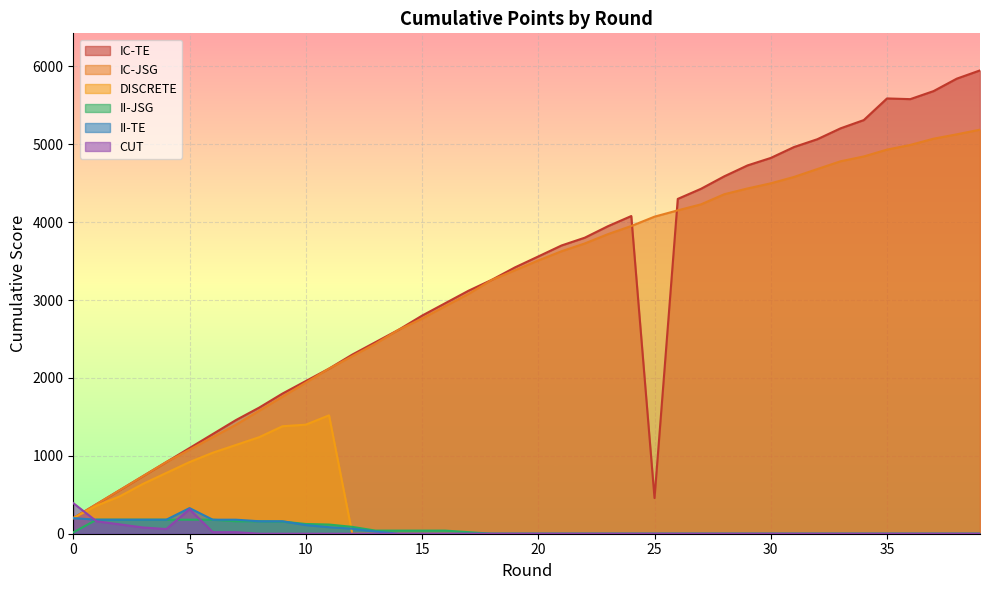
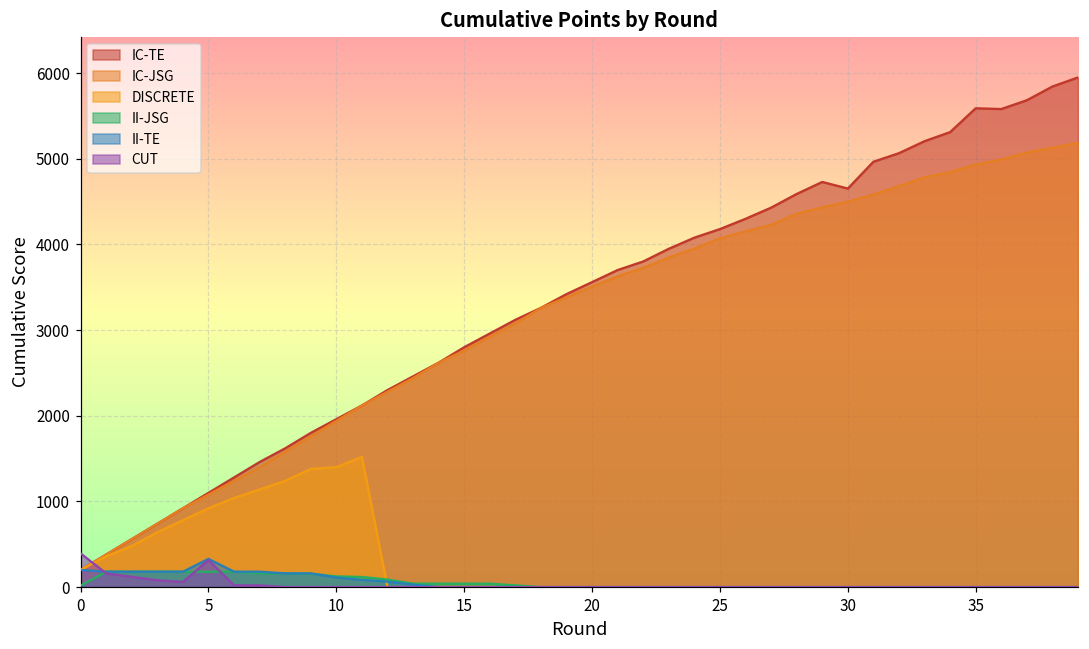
  {
    "IC-TE": {
      "15": 2800,
      "20": 3600,
-     "25": 500,
-     "30": 4800,
+     "25": 4200,
+     "30": 4700,
      "35": 5600
    },
    "II-JSG": {
      "0": 0,
      "5": 200,
      "15": 0
    },
    "CUT": {
      "0": 400,
      "10": 0
    }
  }
